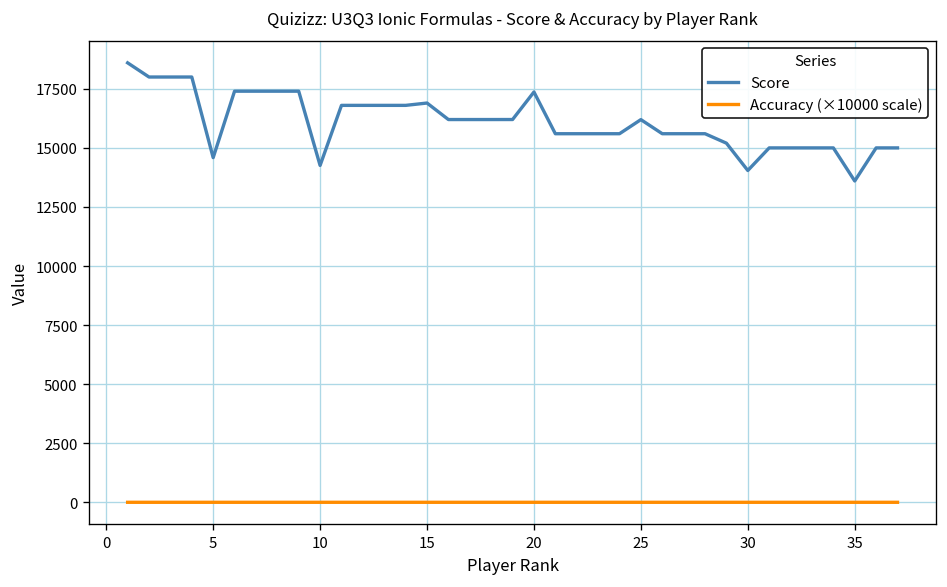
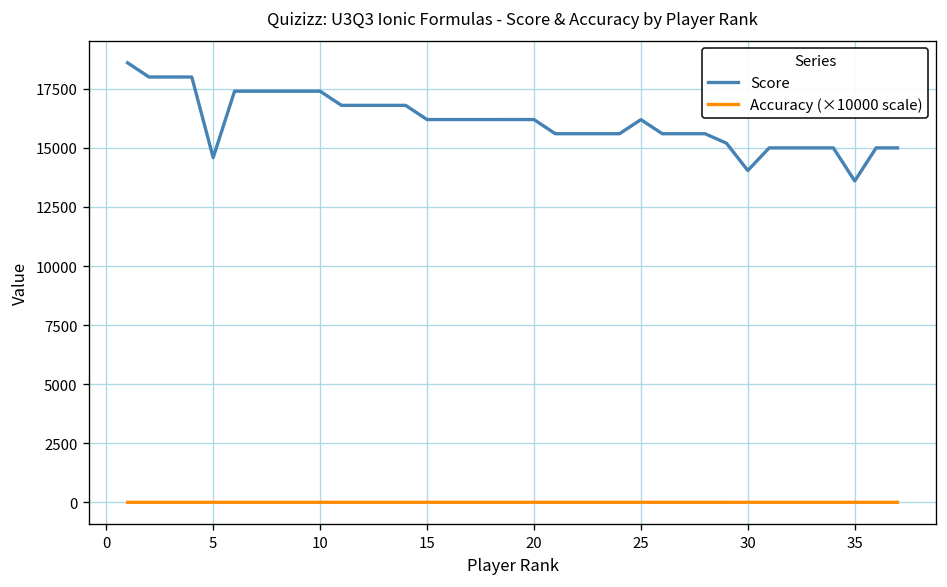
  {
    "Score": {
      "5": 14600,
-     "10": 14300,
-     "15": 16900,
-     "20": 17400,
+     "10": 17400,
+     "15": 16200,
+     "20": 16200,
      "25": 16200,
      "30": 14000,
      "35": 13600
    },
    "Accuracy (×10000 scale)": {
      "5": 0,
      "10": 0,
      "15": 0,
      "20": 0,
      "25": 0,
      "30": 0,
      "35": 0
    }
  }
